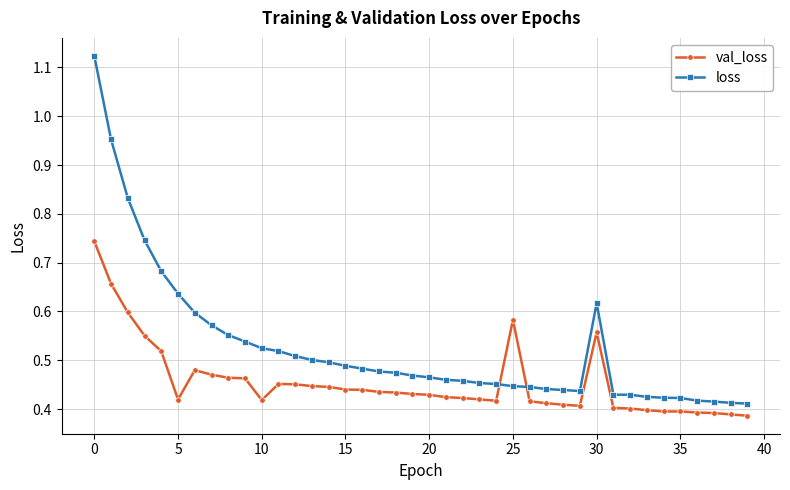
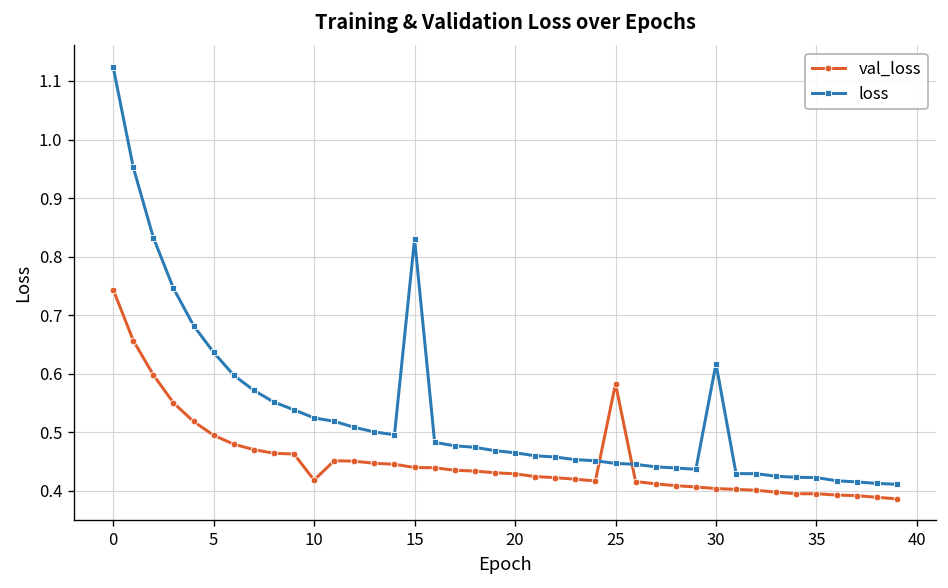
  {
    "val_loss": {
      "0": 0.74,
-     "5": 0.42,
+     "5": 0.49,
      "10": 0.42,
      "15": 0.44,
      "20": 0.43,
      "25": 0.58,
-     "30": 0.56,
+     "30": 0.40,
      "35": 0.40
    },
    "loss": {
      "0": 1.12,
      "5": 0.64,
      "10": 0.52,
-     "15": 0.49,
+     "15": 0.83,
      "20": 0.47,
      "25": 0.45,
      "30": 0.62,
      "35": 0.42
    }
  }
